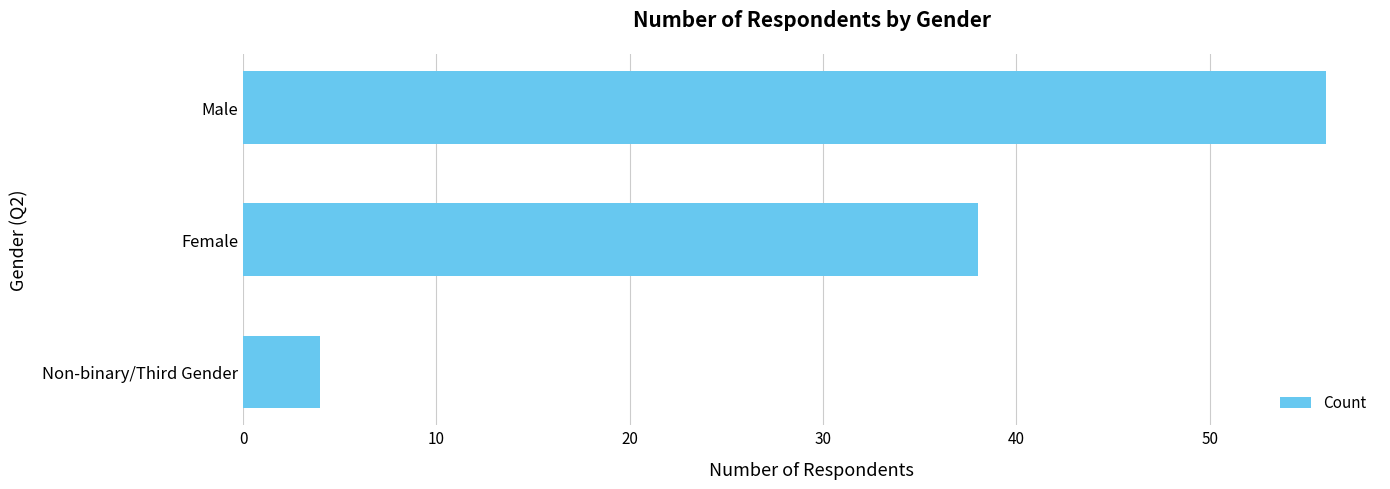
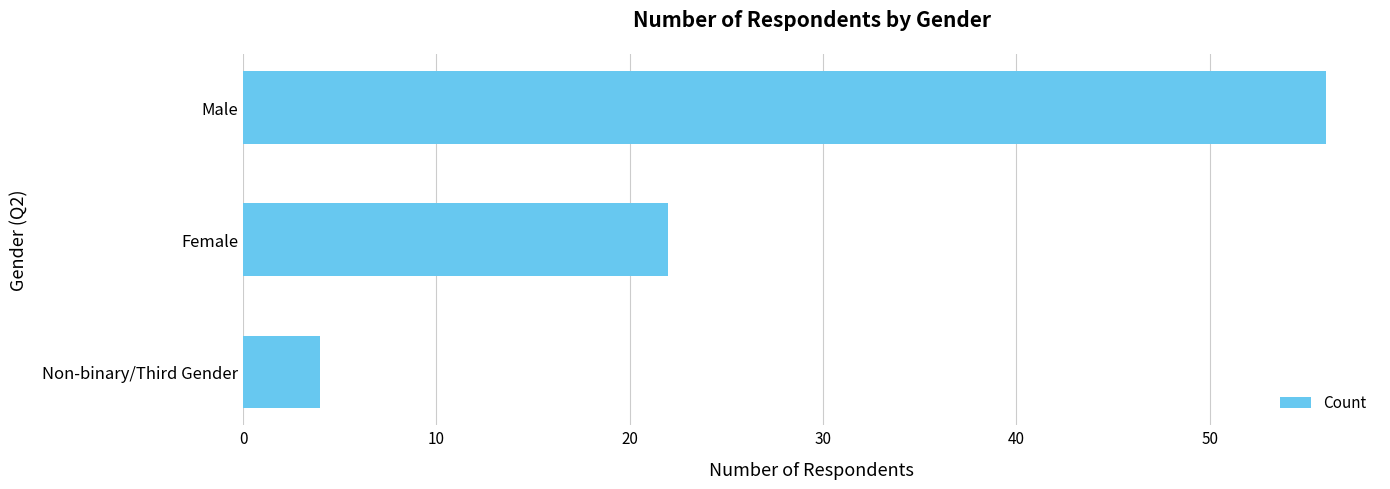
  {
    "Male": 56,
-   "Female": 38,
+   "Female": 22,
    "Non-binary/Third Gender": 4
  }
